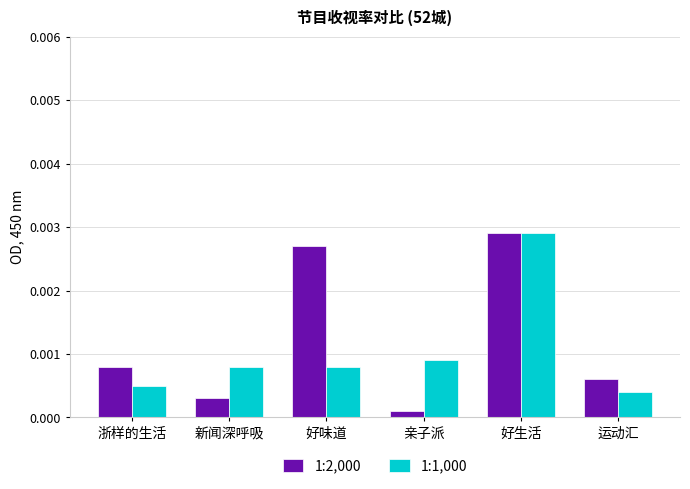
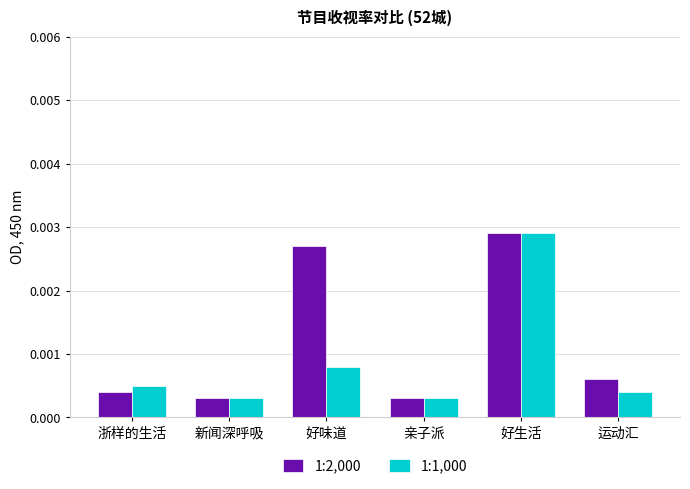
  {
    "1:2,000": {
-     "浙样的生活": 0.0008,
+     "浙样的生活": 0.0004,
      "新闻深呼吸": 0.0003,
      "好味道": 0.0027,
-     "亲子派": 0.0001,
+     "亲子派": 0.0003,
      "好生活": 0.0029,
      "运动汇": 0.0006
    },
    "1:1,000": {
      "浙样的生活": 0.0005,
-     "新闻深呼吸": 0.0008,
+     "新闻深呼吸": 0.0003,
      "好味道": 0.0008,
-     "亲子派": 0.0009,
+     "亲子派": 0.0003,
      "好生活": 0.0029,
      "运动汇": 0.0004
    }
  }
